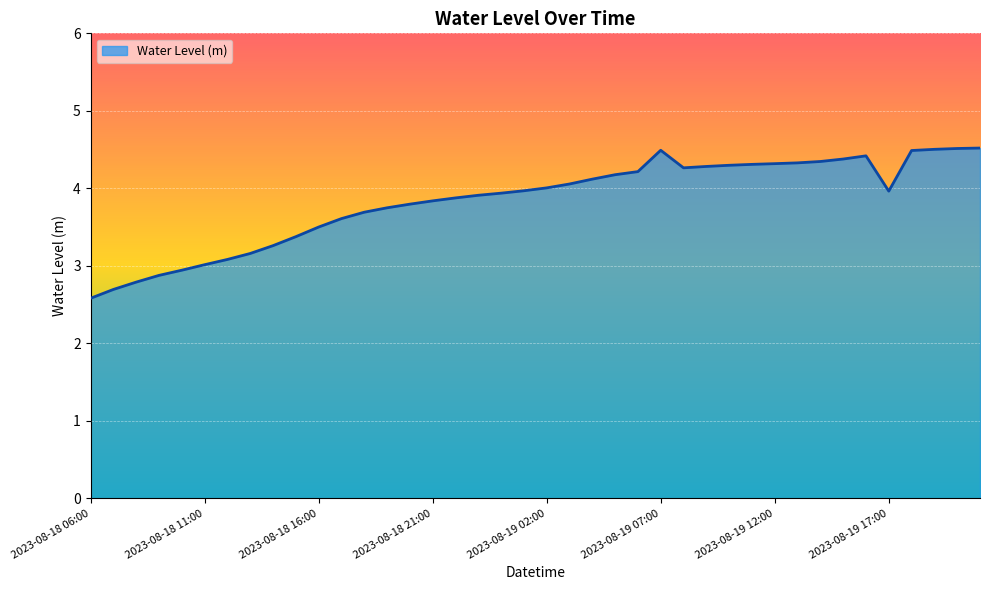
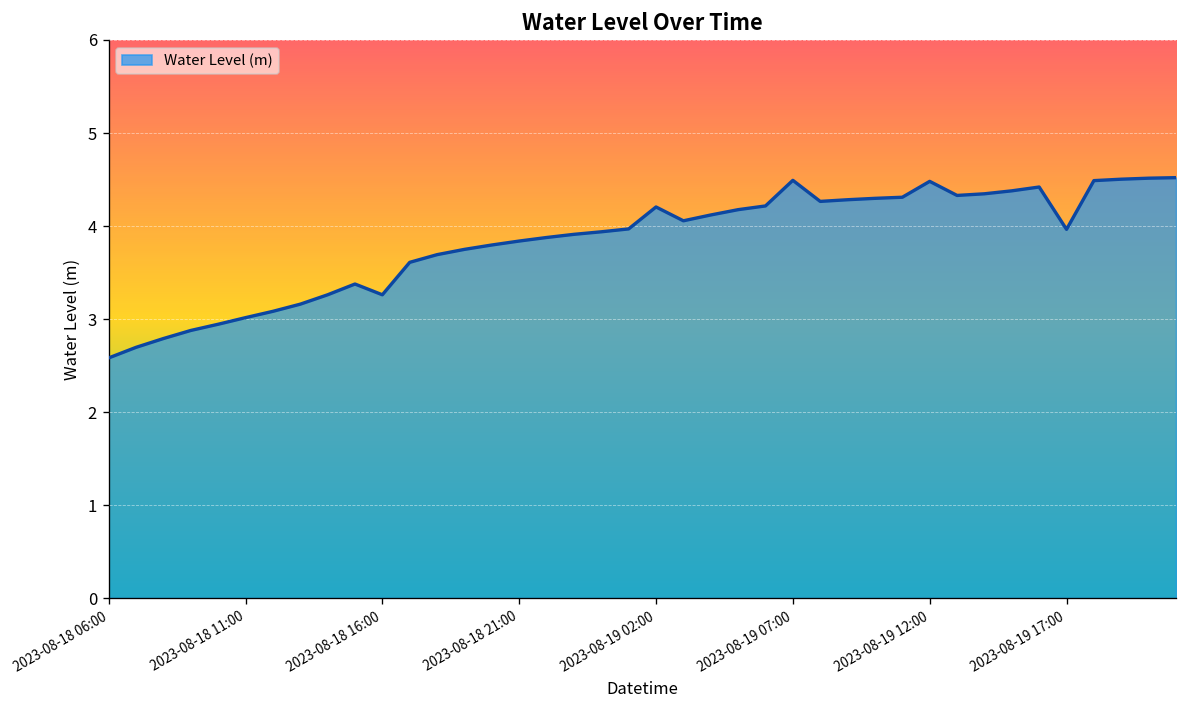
  {
    "2023-08-18 06:00": 2.6,
    "2023-08-18 11:00": 3.0,
-   "2023-08-18 16:00": 3.5,
+   "2023-08-18 16:00": 3.3,
    "2023-08-18 21:00": 3.8,
-   "2023-08-19 02:00": 4.0,
+   "2023-08-19 02:00": 4.2,
    "2023-08-19 07:00": 4.5,
-   "2023-08-19 12:00": 4.3,
+   "2023-08-19 12:00": 4.5,
    "2023-08-19 17:00": 4.0
  }
